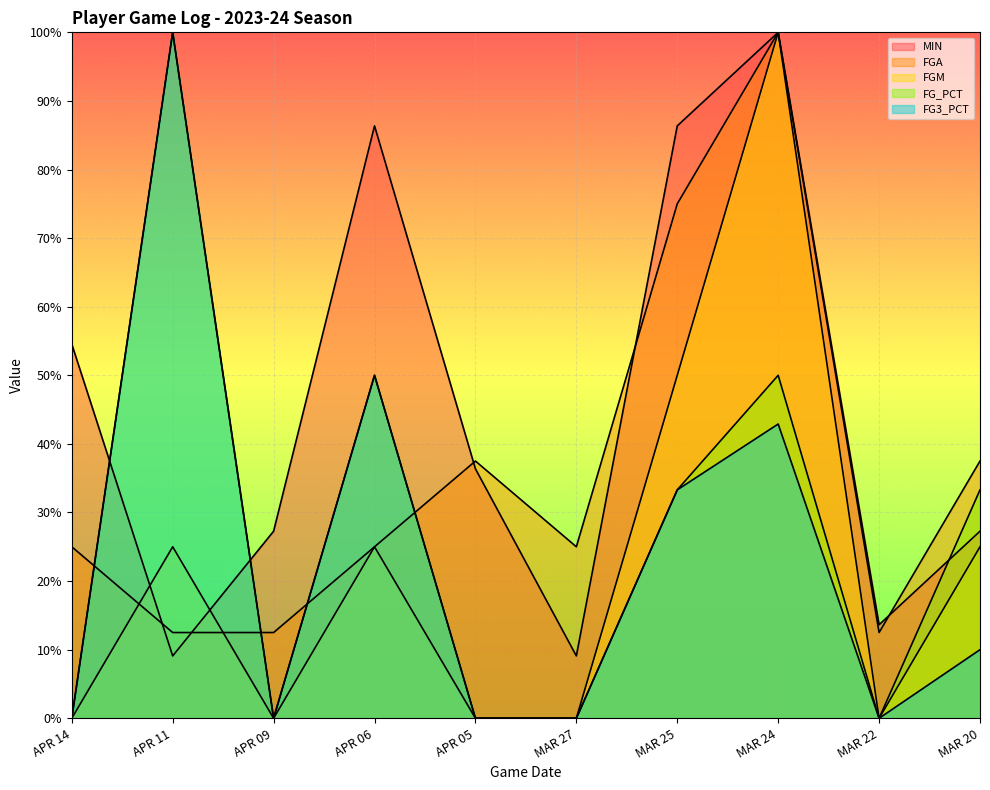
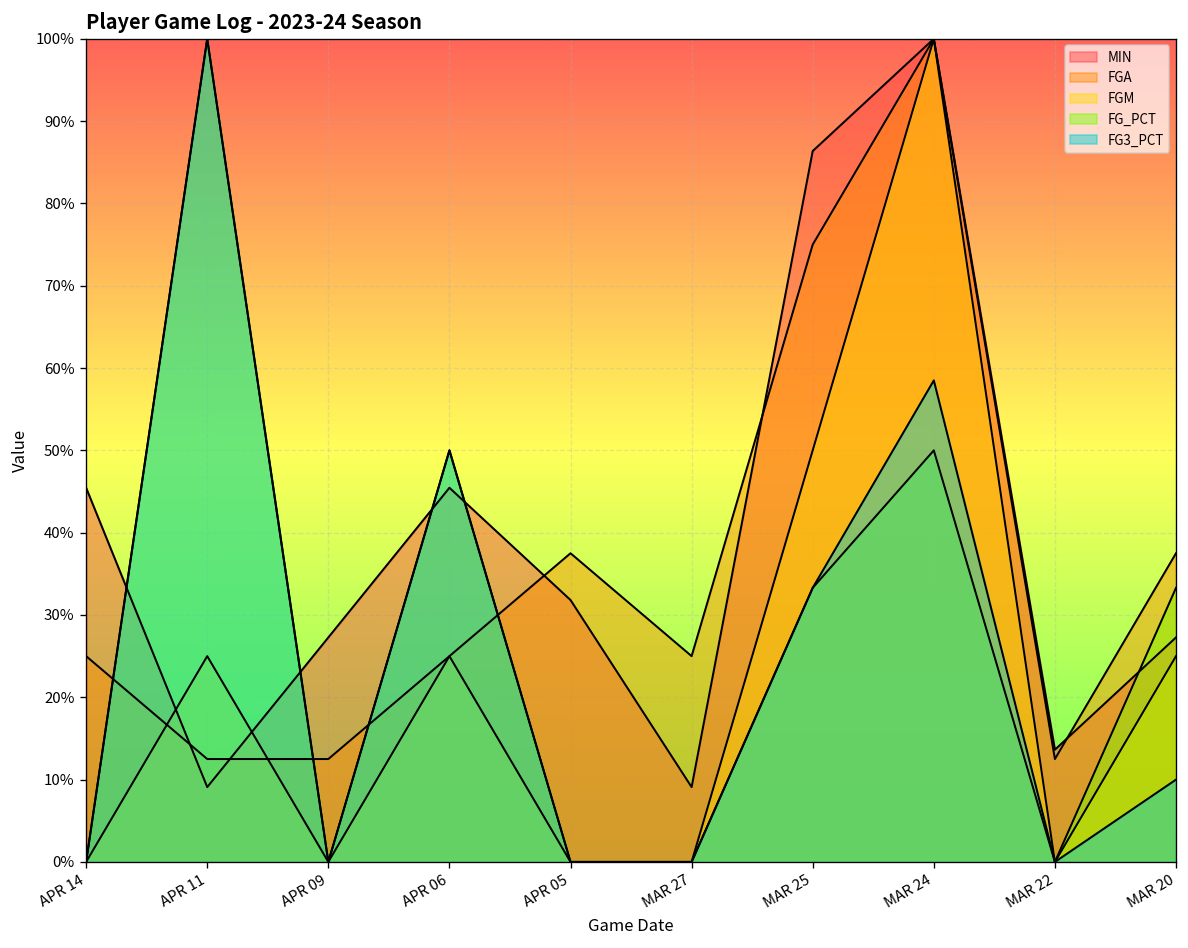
  {
    "MIN": {
-     "APR 14": "55%",
+     "APR 14": "45%",
      "APR 11": "9%",
      "APR 09": "27%",
-     "APR 06": "86%",
-     "APR 05": "36%",
+     "APR 06": "45%",
+     "APR 05": "32%",
      "MAR 27": "9%",
      "MAR 25": "86%",
      "MAR 22": "14%",
      "MAR 20": "27%"
    },
    "FG_PCT": {
      "MAR 24": "50%",
      "MAR 20": "33%"
    },
    "FG3_PCT": {
-     "MAR 24": "43%",
+     "MAR 24": "59%",
      "MAR 20": "10%"
    }
  }
